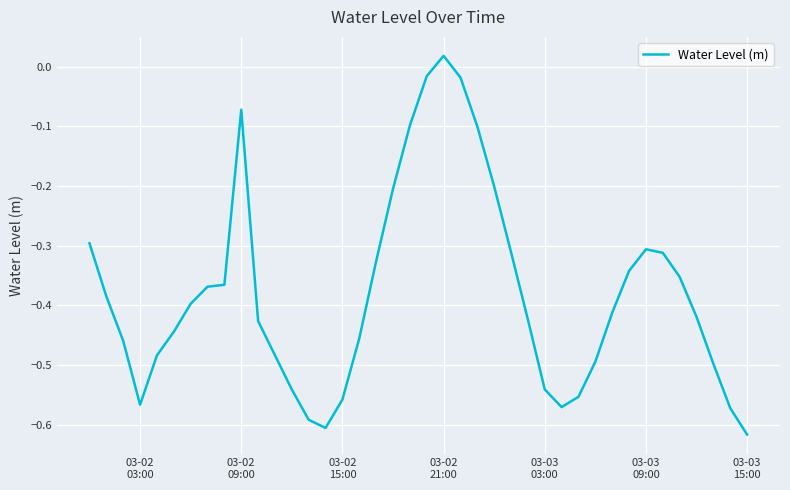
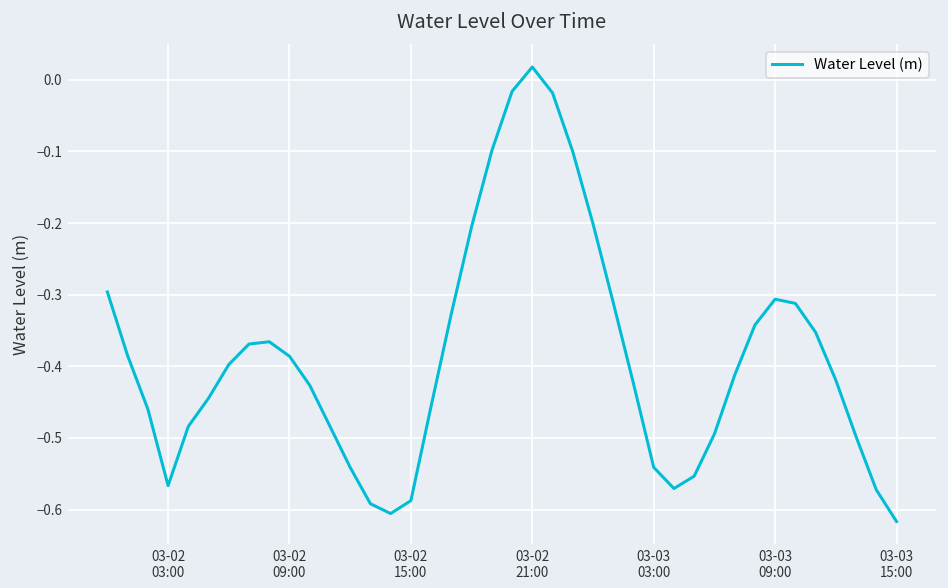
  {
    "03-02 03:00": -0.57,
-   "03-02 09:00": -0.07,
-   "03-02 15:00": -0.56,
+   "03-02 09:00": -0.39,
+   "03-02 15:00": -0.59,
    "03-02 21:00": 0.02,
    "03-03 03:00": -0.54,
    "03-03 09:00": -0.31,
    "03-03 15:00": -0.62
  }
